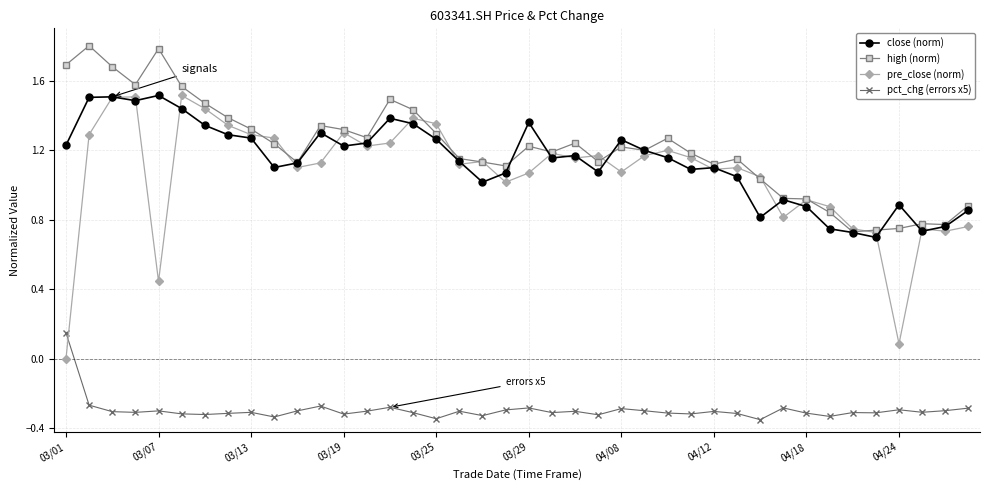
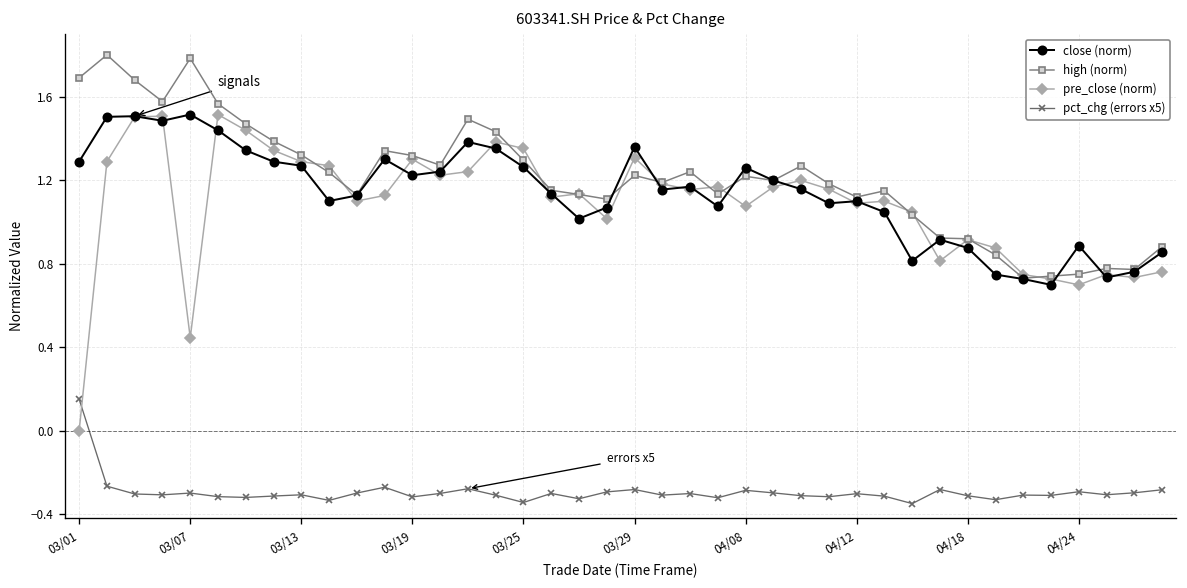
  {
    "close (norm)": {
-     "03/01": 1.23,
+     "03/01": 1.29,
      "03/07": 1.51,
      "03/13": 1.27,
      "03/19": 1.22,
      "03/25": 1.26,
      "03/29": 1.36,
      "04/08": 1.26,
      "04/18": 0.88,
      "04/24": 0.89
    },
    "pre_close (norm)": {
      "03/01": 0.00,
      "03/07": 0.44,
      "03/13": 1.29,
      "03/19": 1.30,
      "03/25": 1.35,
-     "03/29": 1.07,
+     "03/29": 1.31,
      "04/08": 1.07,
-     "04/24": 0.09
+     "04/24": 0.70
    }
  }
